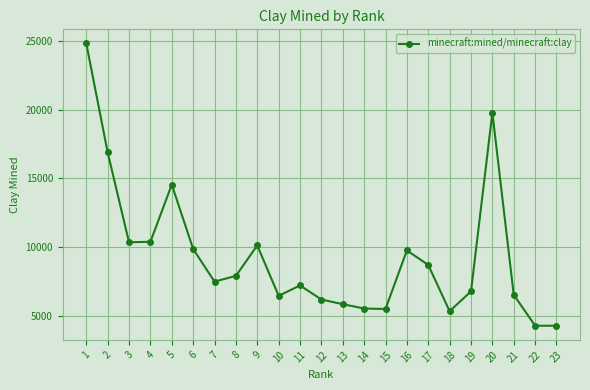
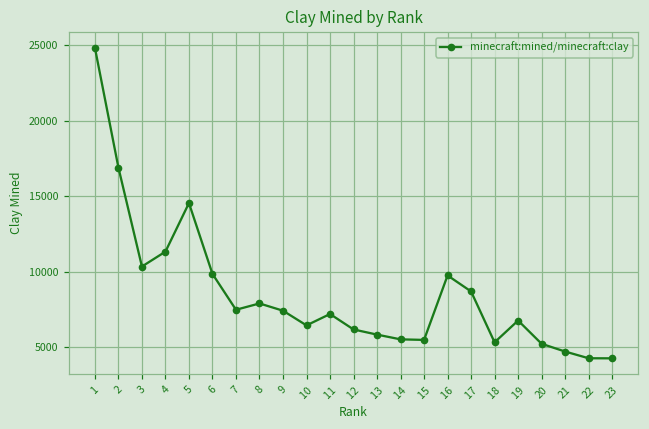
  {
    "1": 24800,
    "2": 16900,
    "3": 10300,
-   "4": 10400,
+   "4": 11300,
    "5": 14500,
    "6": 9900,
    "7": 7500,
    "8": 7900,
-   "9": 10100,
+   "9": 7400,
    "10": 6500,
    "11": 7200,
    "12": 6200,
    "13": 5800,
    "14": 5500,
    "15": 5500,
    "16": 9800,
    "17": 8700,
    "18": 5300,
    "19": 6800,
-   "20": 19800,
-   "21": 6500,
+   "20": 5200,
+   "21": 4700,
    "22": 4300,
    "23": 4300
  }
